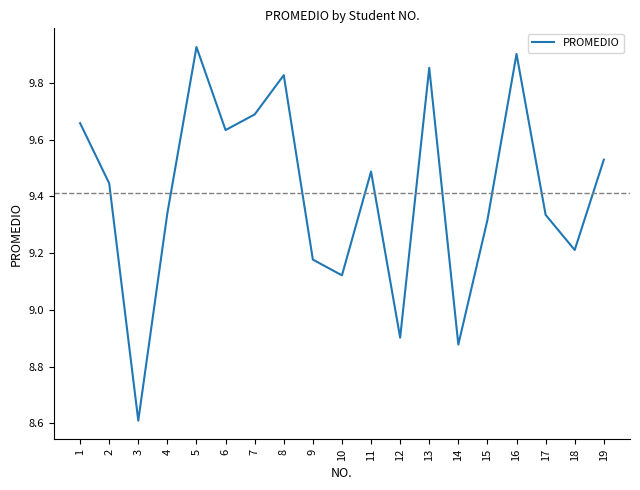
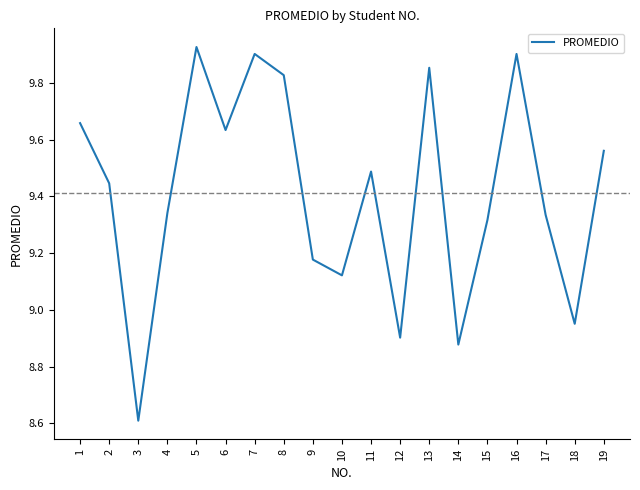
  {
    "1": 9.66,
    "2": 9.45,
    "3": 8.61,
    "4": 9.34,
    "5": 9.93,
    "6": 9.63,
-   "7": 9.69,
+   "7": 9.90,
    "8": 9.83,
    "9": 9.18,
    "10": 9.12,
    "11": 9.49,
    "12": 8.90,
    "13": 9.85,
    "14": 8.88,
    "15": 9.32,
    "16": 9.90,
    "17": 9.34,
-   "18": 9.21,
-   "19": 9.53
+   "18": 8.95,
+   "19": 9.56
  }
